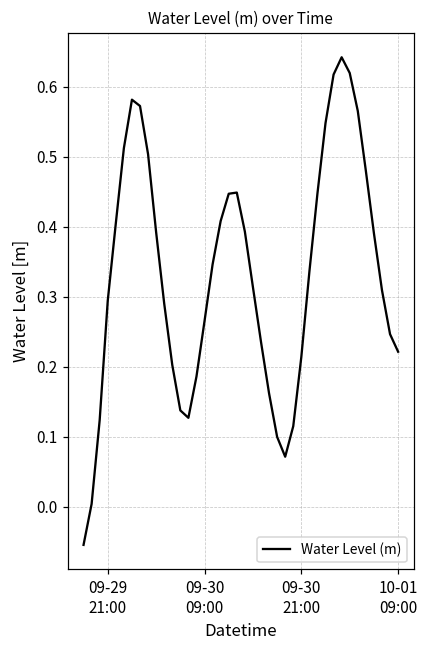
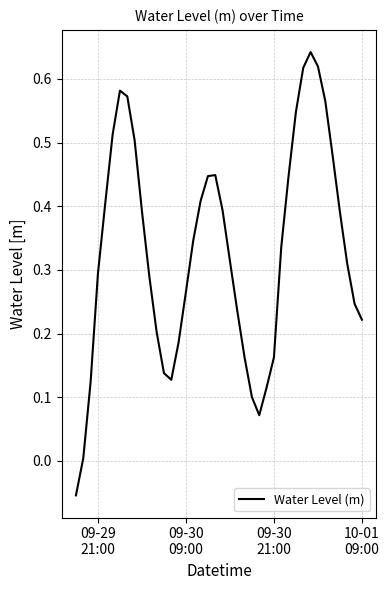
  {
    "09-29 21:00": 0.29,
    "09-30 09:00": 0.27,
-   "09-30 21:00": 0.21,
+   "09-30 21:00": 0.16,
    "10-01 09:00": 0.22
  }
